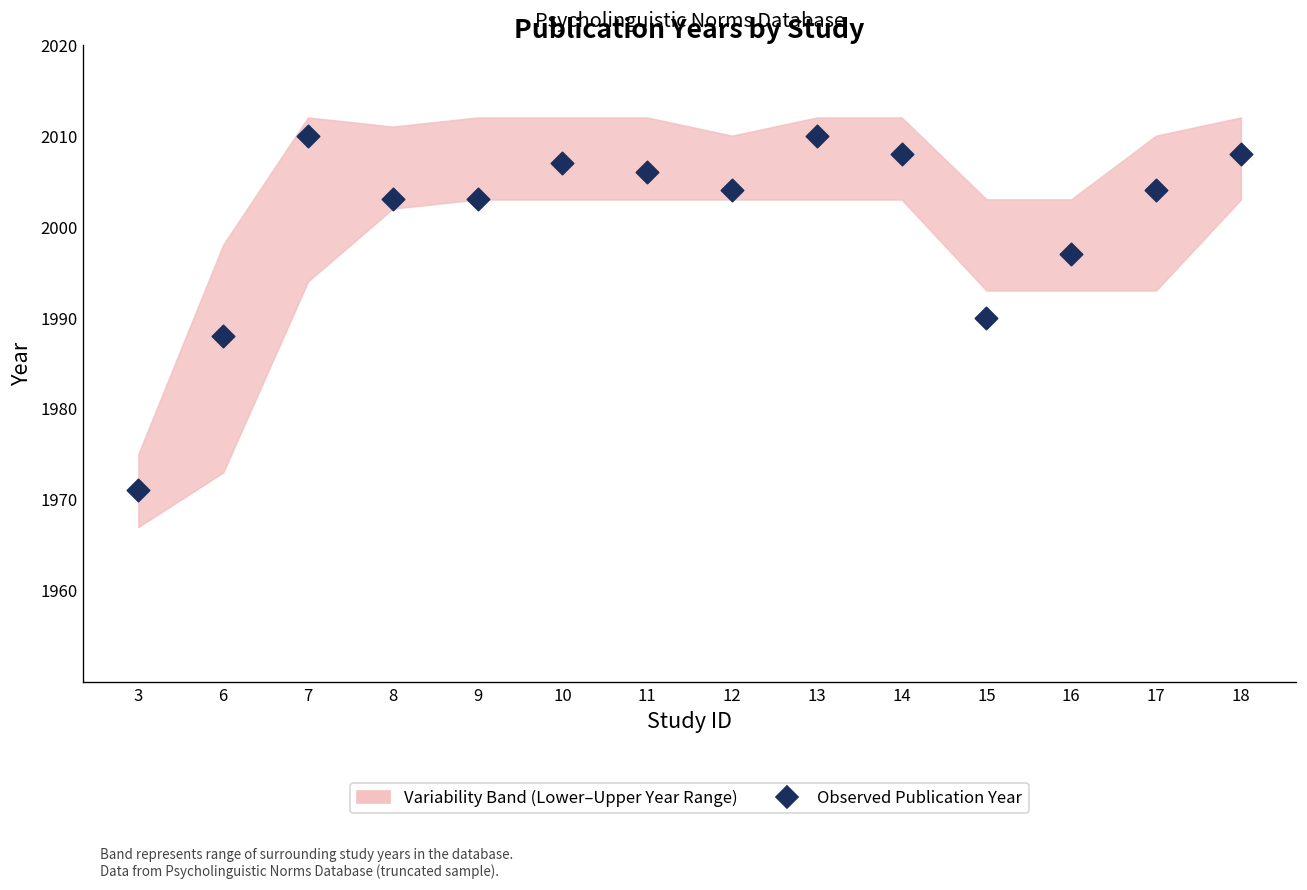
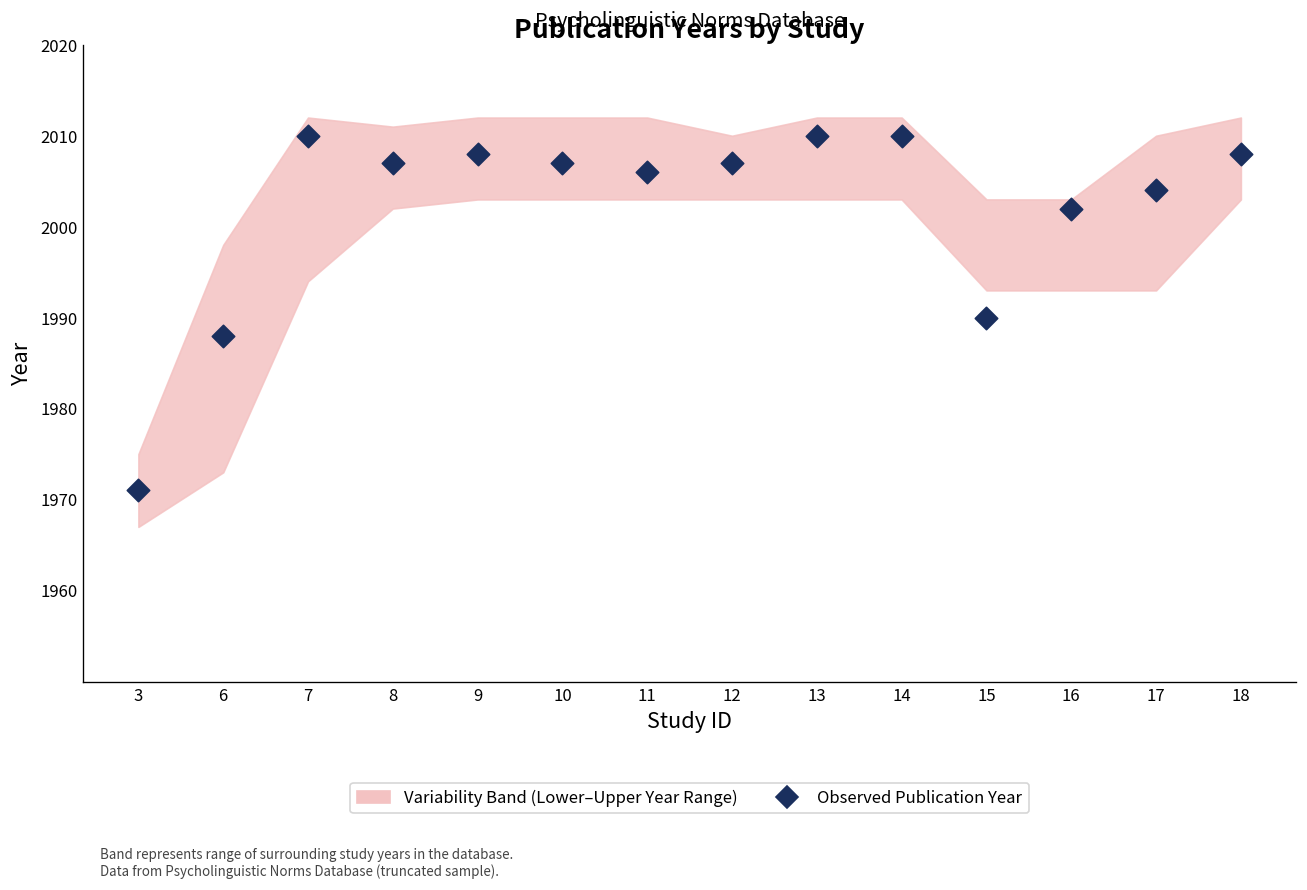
  {
    "Observed Publication Year": {
-     "8": 2003,
-     "9": 2003,
-     "12": 2004,
-     "14": 2008,
-     "16": 1997
+     "8": 2007,
+     "9": 2008,
+     "12": 2007,
+     "14": 2010,
+     "16": 2002
    }
  }
